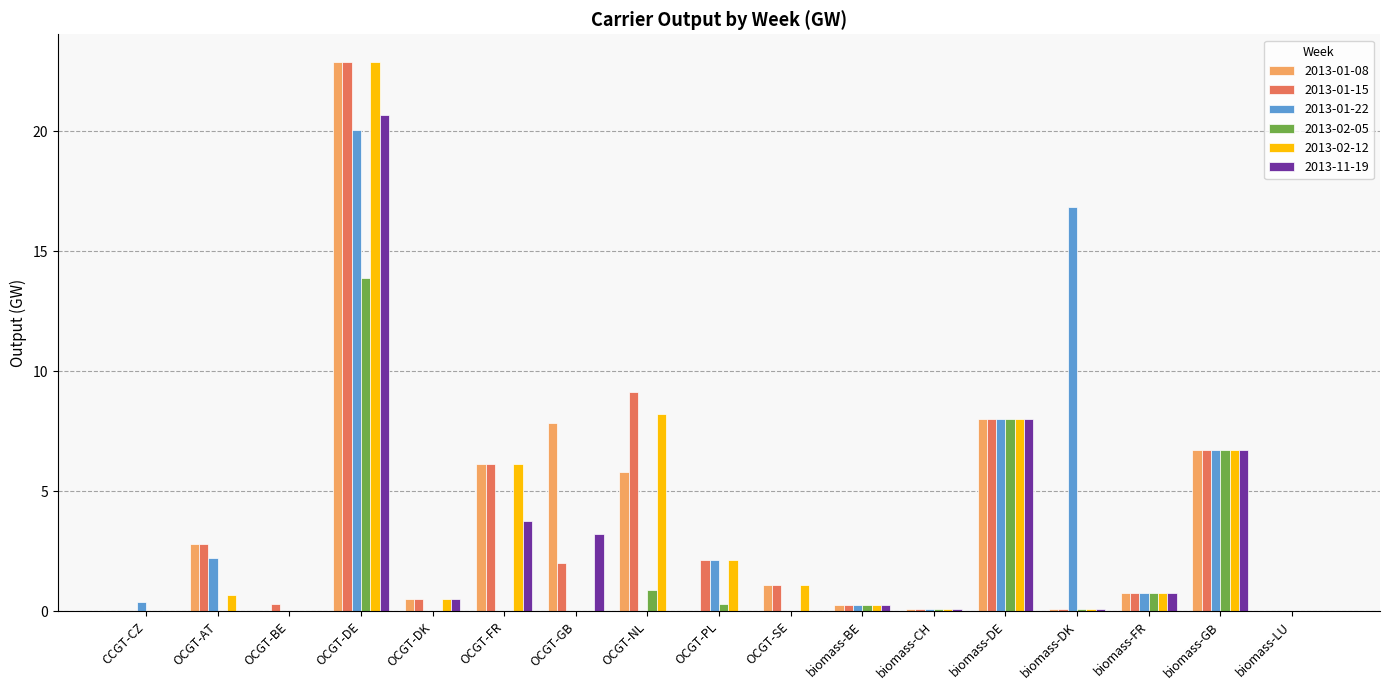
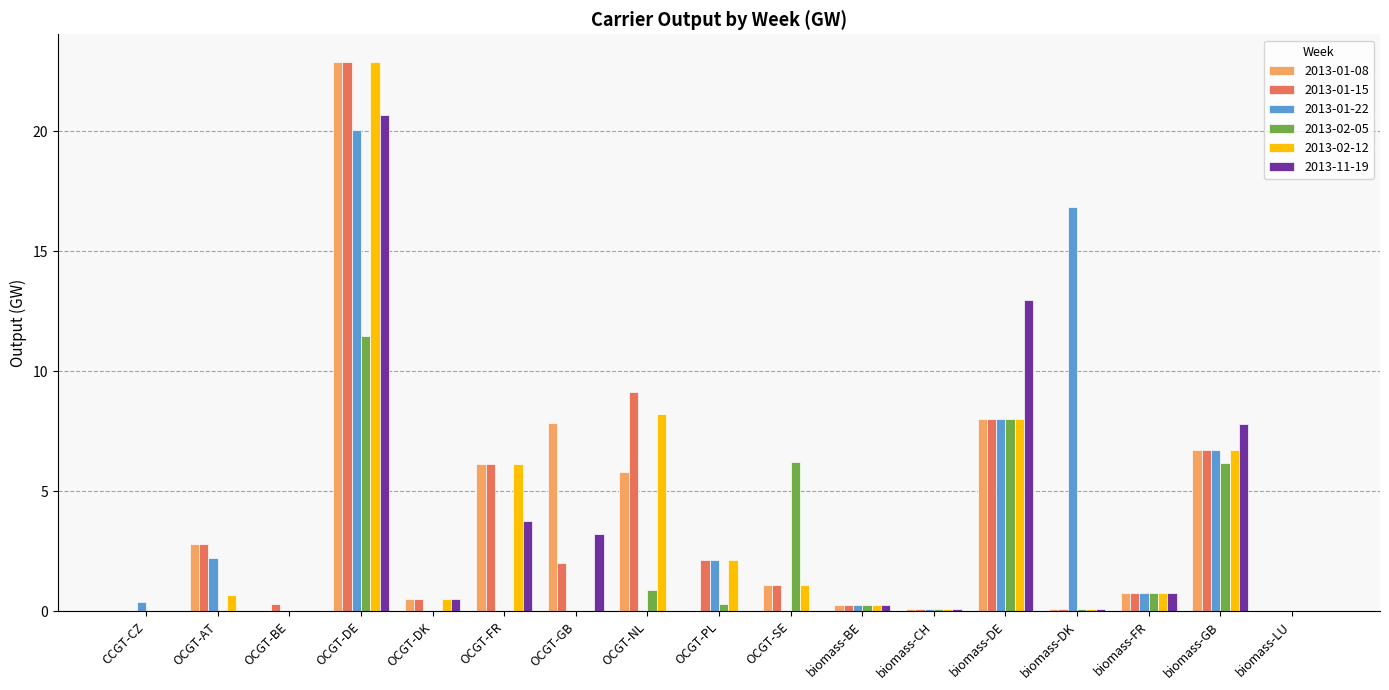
  {
    "2013-01-22": {
      "CCGT-CZ": 0.4,
      "OCGT-AT": 2.2,
      "OCGT-BE": 0.0,
      "OCGT-DE": 20.1,
      "OCGT-DK": 0.0,
      "OCGT-FR": 0.0,
      "OCGT-GB": 0.0,
      "OCGT-NL": 0.0,
      "OCGT-PL": 2.1,
      "OCGT-SE": 0.0,
      "biomass-BE": 0.3,
      "biomass-DE": 8.0,
      "biomass-DK": 16.8,
      "biomass-FR": 0.8,
      "biomass-GB": 6.7
    },
    "2013-02-05": {
      "CCGT-CZ": 0.0,
      "OCGT-AT": 0.0,
      "OCGT-BE": 0.0,
-     "OCGT-DE": 13.9,
+     "OCGT-DE": 11.5,
      "OCGT-DK": 0.0,
      "OCGT-FR": 0.0,
      "OCGT-GB": 0.0,
      "OCGT-NL": 0.9,
      "OCGT-PL": 0.3,
-     "OCGT-SE": 0.0,
+     "OCGT-SE": 6.2,
      "biomass-BE": 0.3,
      "biomass-DE": 8.0,
      "biomass-DK": 0.1,
      "biomass-FR": 0.8,
-     "biomass-GB": 6.7
+     "biomass-GB": 6.2
    },
    "2013-02-12": {
      "CCGT-CZ": 0.0,
      "OCGT-AT": 0.7,
      "OCGT-BE": 0.0,
      "OCGT-DE": 22.9,
      "OCGT-DK": 0.5,
      "OCGT-FR": 6.1,
      "OCGT-GB": 0.0,
      "OCGT-NL": 8.2,
      "OCGT-PL": 2.1,
      "OCGT-SE": 1.1,
      "biomass-BE": 0.3,
      "biomass-DE": 8.0,
      "biomass-DK": 0.1,
      "biomass-FR": 0.8,
      "biomass-GB": 6.7
    },
    "2013-11-19": {
      "CCGT-CZ": 0.0,
      "OCGT-AT": 0.0,
      "OCGT-BE": 0.0,
      "OCGT-DE": 20.7,
      "OCGT-DK": 0.5,
      "OCGT-FR": 3.8,
      "OCGT-GB": 3.2,
      "OCGT-NL": 0.0,
      "OCGT-PL": 0.0,
      "OCGT-SE": 0.0,
      "biomass-BE": 0.3,
-     "biomass-DE": 8.0,
+     "biomass-DE": 13.0,
      "biomass-DK": 0.1,
      "biomass-FR": 0.8,
-     "biomass-GB": 6.7
+     "biomass-GB": 7.8
    }
  }
